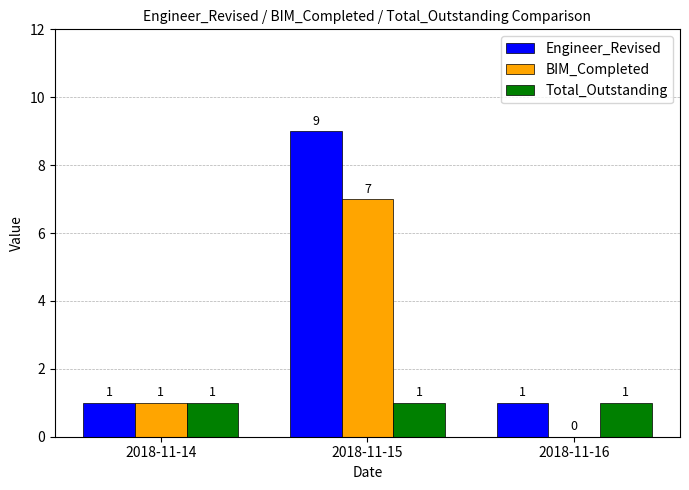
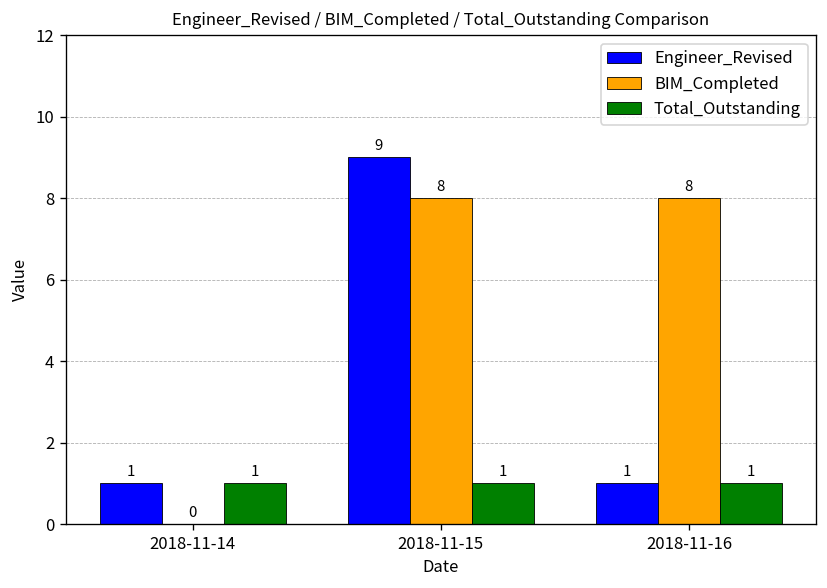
  {
    "Engineer_Revised": {
      "2018-11-14": 1,
      "2018-11-15": 9,
      "2018-11-16": 1
    },
    "BIM_Completed": {
-     "2018-11-14": 1,
-     "2018-11-15": 7,
-     "2018-11-16": 0
+     "2018-11-14": 0,
+     "2018-11-15": 8,
+     "2018-11-16": 8
    },
    "Total_Outstanding": {
      "2018-11-14": 1,
      "2018-11-15": 1,
      "2018-11-16": 1
    }
  }
